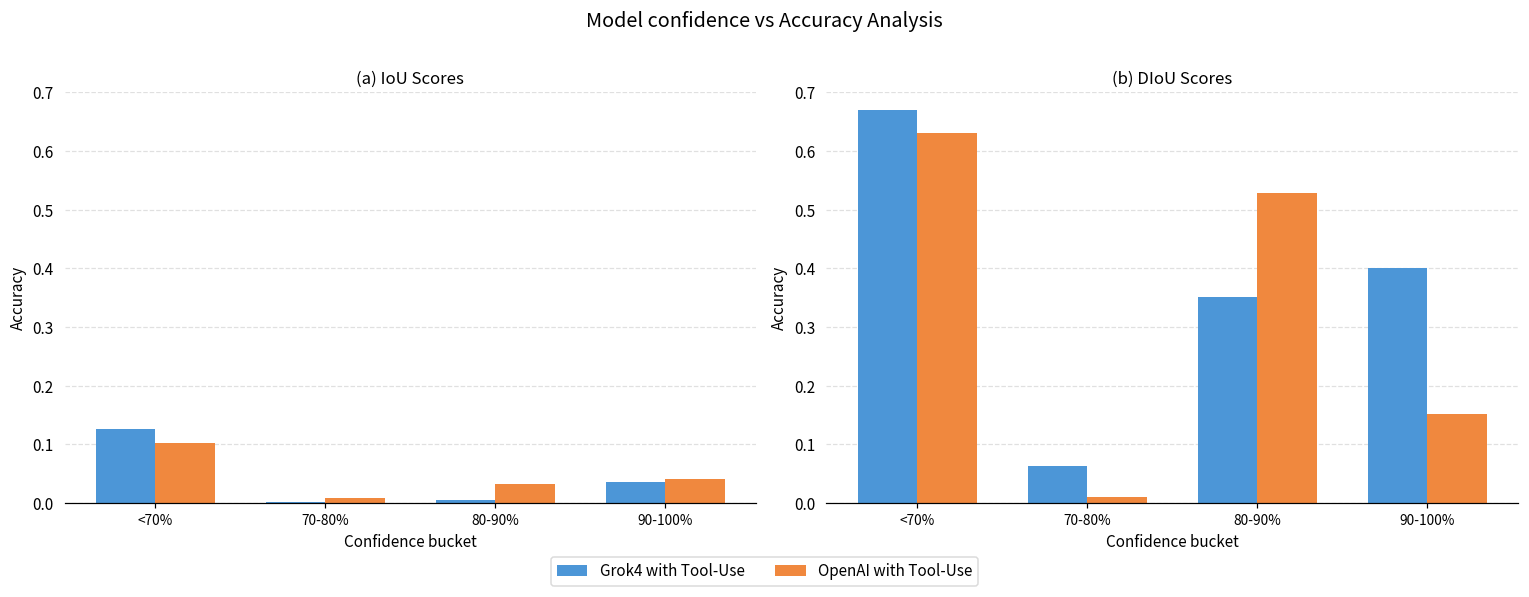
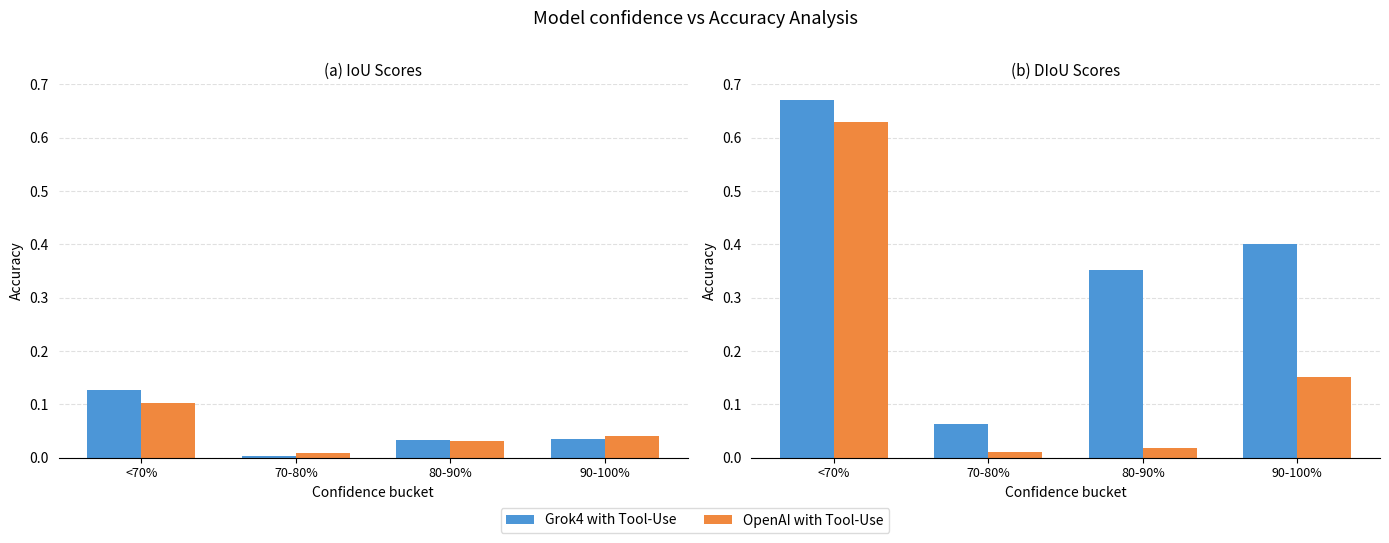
  {
    "(a) IoU Scores": {
      "Grok4 with Tool-Use": {
        "<70%": 0.13,
-       "80-90%": 0.01,
+       "80-90%": 0.03,
        "90-100%": 0.04
      },
      "OpenAI with Tool-Use": {
        "<70%": 0.10,
        "70-80%": 0.01,
        "80-90%": 0.03,
        "90-100%": 0.04
      }
    },
    "(b) DIoU Scores": {
      "Grok4 with Tool-Use": {
        "<70%": 0.67,
        "70-80%": 0.06,
        "80-90%": 0.35,
        "90-100%": 0.40
      },
      "OpenAI with Tool-Use": {
        "<70%": 0.63,
        "70-80%": 0.01,
-       "80-90%": 0.53,
+       "80-90%": 0.02,
        "90-100%": 0.15
      }
    }
  }
